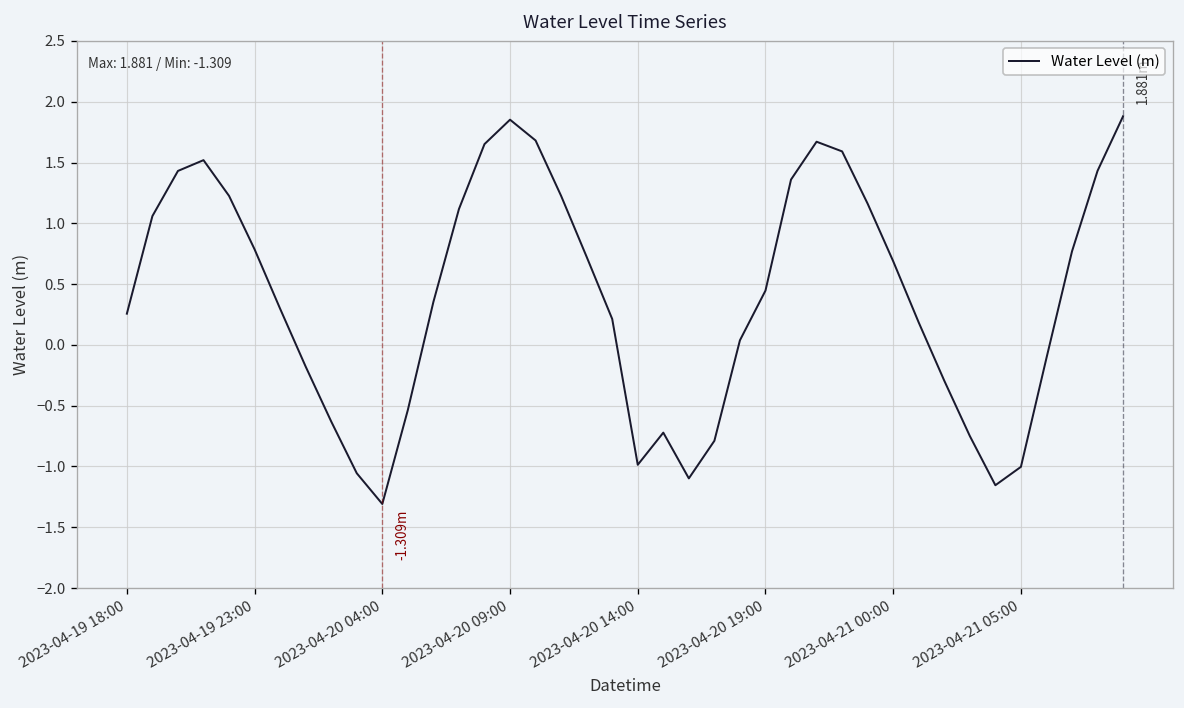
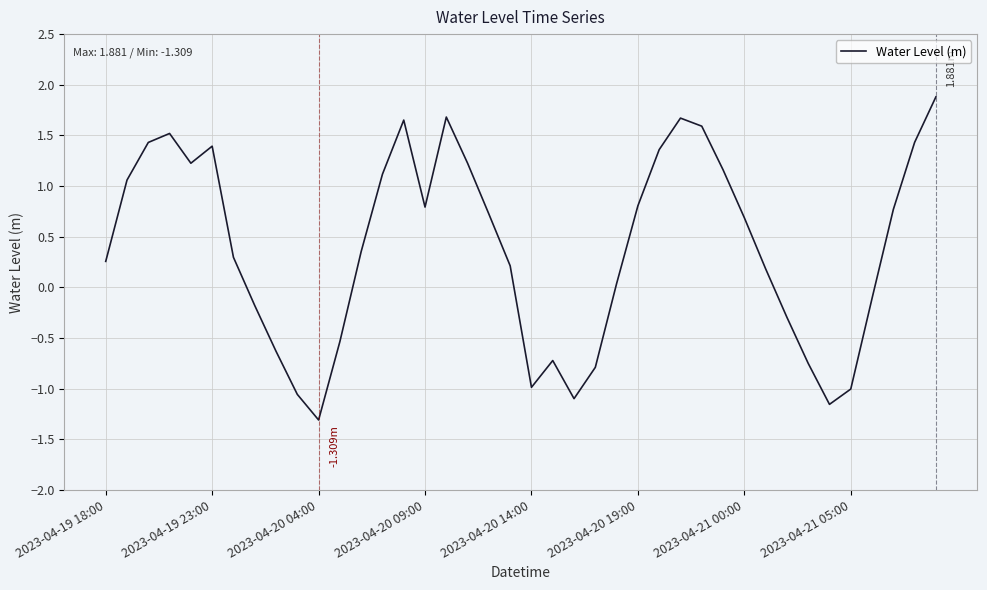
  {
    "2023-04-19 18:00": 0.26,
-   "2023-04-19 23:00": 0.79,
-   "2023-04-20 09:00": 1.85,
+   "2023-04-19 23:00": 1.39,
+   "2023-04-20 09:00": 0.79,
    "2023-04-20 14:00": -0.99,
-   "2023-04-20 19:00": 0.45,
+   "2023-04-20 19:00": 0.81,
    "2023-04-21 00:00": 0.69,
    "2023-04-21 05:00": -1.00
  }
